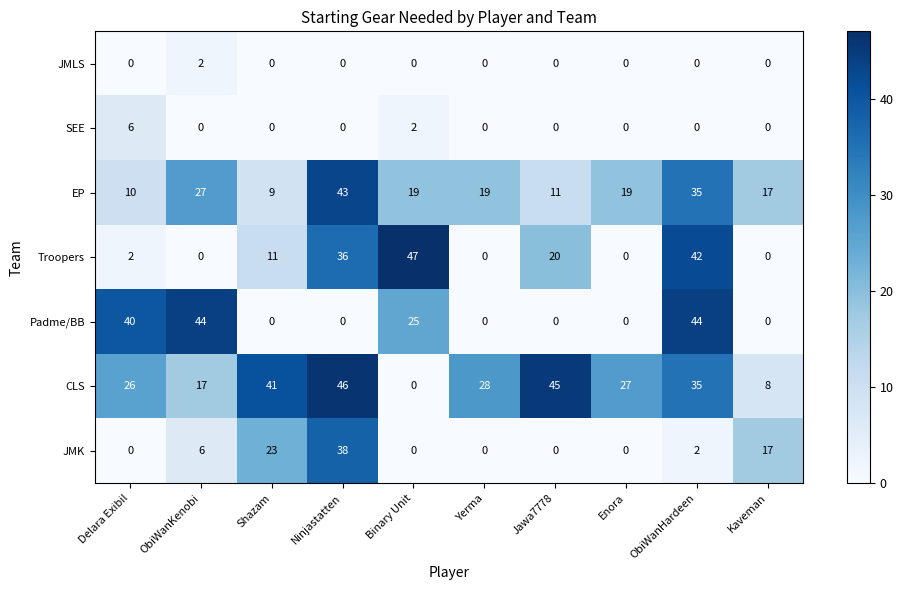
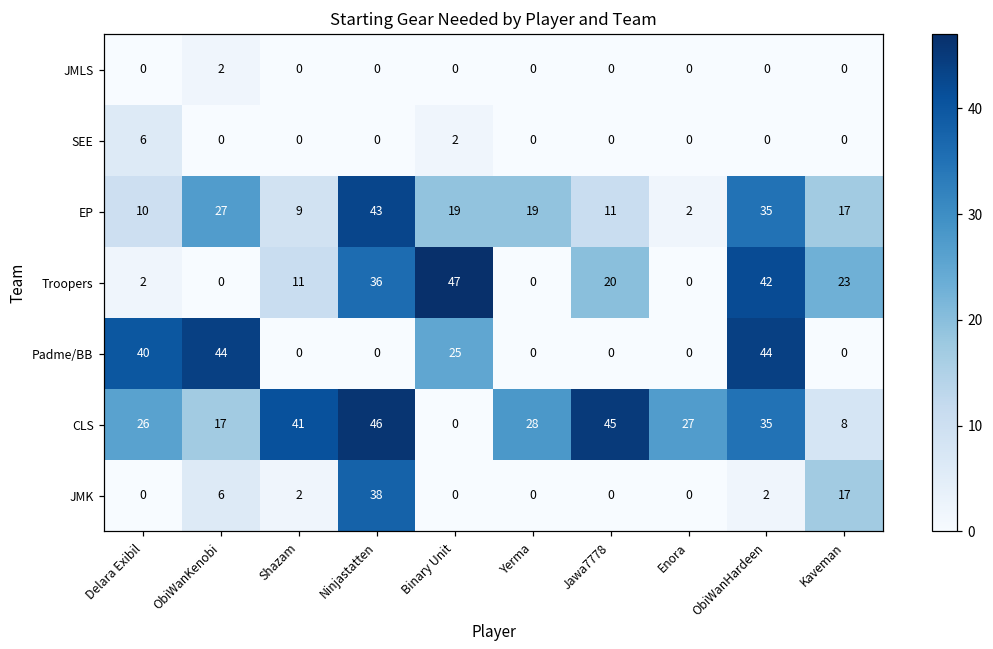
  {
    "JMLS": {
      "Delara Exibil": 0,
      "ObiWanKenobi": 2,
      "Shazam": 0,
      "Ninjastatten": 0,
      "Binary Unit": 0,
      "Yerma": 0,
      "Jawa7778": 0,
      "Enora": 0,
      "ObiWanHardeen": 0,
      "Kaveman": 0
    },
    "SEE": {
      "Delara Exibil": 6,
      "ObiWanKenobi": 0,
      "Shazam": 0,
      "Ninjastatten": 0,
      "Binary Unit": 2,
      "Yerma": 0,
      "Jawa7778": 0,
      "Enora": 0,
      "ObiWanHardeen": 0,
      "Kaveman": 0
    },
    "EP": {
      "Delara Exibil": 10,
      "ObiWanKenobi": 27,
      "Shazam": 9,
      "Ninjastatten": 43,
      "Binary Unit": 19,
      "Yerma": 19,
      "Jawa7778": 11,
-     "Enora": 19,
+     "Enora": 2,
      "ObiWanHardeen": 35,
      "Kaveman": 17
    },
    "Troopers": {
      "Delara Exibil": 2,
      "ObiWanKenobi": 0,
      "Shazam": 11,
      "Ninjastatten": 36,
      "Binary Unit": 47,
      "Yerma": 0,
      "Jawa7778": 20,
      "Enora": 0,
      "ObiWanHardeen": 42,
-     "Kaveman": 0
+     "Kaveman": 23
    },
    "Padme/BB": {
      "Delara Exibil": 40,
      "ObiWanKenobi": 44,
      "Shazam": 0,
      "Ninjastatten": 0,
      "Binary Unit": 25,
      "Yerma": 0,
      "Jawa7778": 0,
      "Enora": 0,
      "ObiWanHardeen": 44,
      "Kaveman": 0
    },
    "CLS": {
      "Delara Exibil": 26,
      "ObiWanKenobi": 17,
      "Shazam": 41,
      "Ninjastatten": 46,
      "Binary Unit": 0,
      "Yerma": 28,
      "Jawa7778": 45,
      "Enora": 27,
      "ObiWanHardeen": 35,
      "Kaveman": 8
    },
    "JMK": {
      "Delara Exibil": 0,
      "ObiWanKenobi": 6,
-     "Shazam": 23,
+     "Shazam": 2,
      "Ninjastatten": 38,
      "Binary Unit": 0,
      "Yerma": 0,
      "Jawa7778": 0,
      "Enora": 0,
      "ObiWanHardeen": 2,
      "Kaveman": 17
    }
  }
